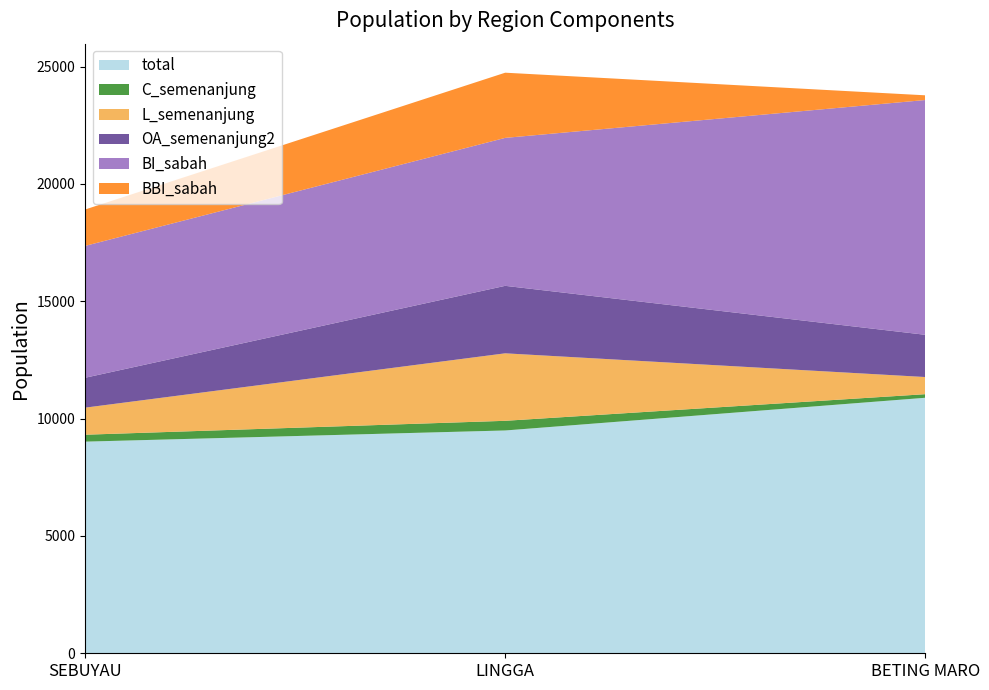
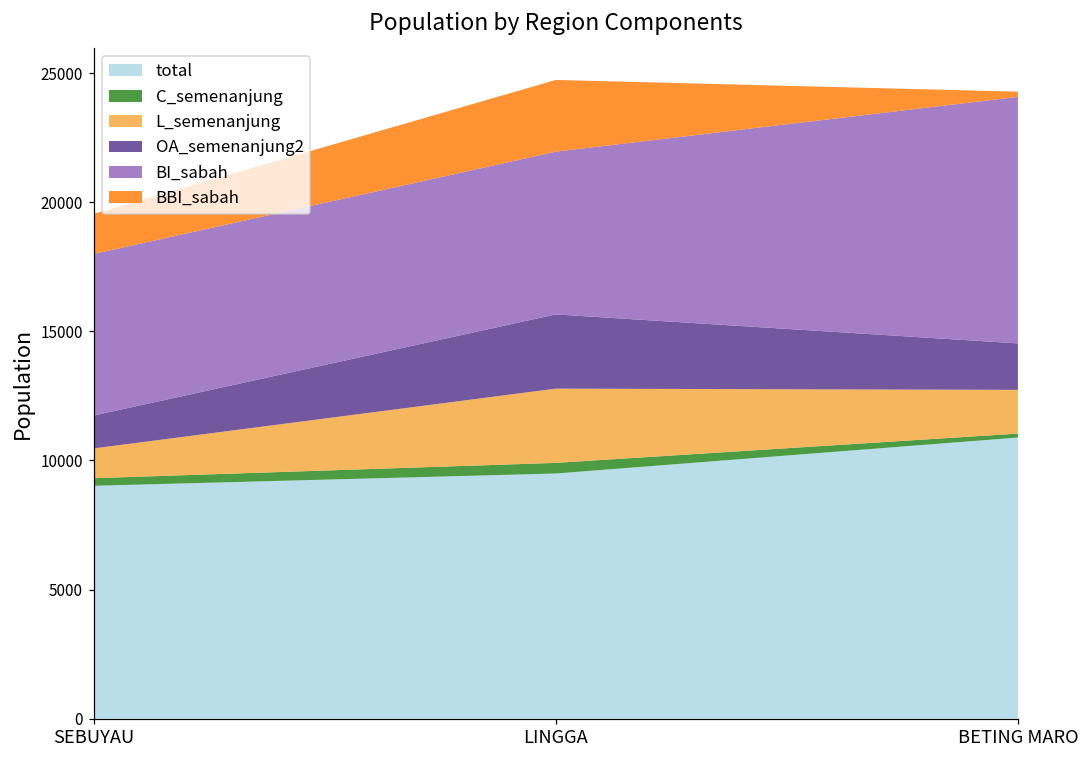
  {
    "total": {
      "SEBUYAU": 9000,
      "LINGGA": 9500,
      "BETING MARO": 10900
    },
    "C_semenanjung": {
      "SEBUYAU": 300,
      "LINGGA": 400,
      "BETING MARO": 200
    },
    "L_semenanjung": {
      "SEBUYAU": 1200,
      "LINGGA": 2900,
-     "BETING MARO": 700
+     "BETING MARO": 1700
    },
    "OA_semenanjung2": {
      "SEBUYAU": 1300,
      "LINGGA": 2900,
      "BETING MARO": 1800
    },
    "BI_sabah": {
-     "SEBUYAU": 5600,
+     "SEBUYAU": 6300,
      "LINGGA": 6300,
-     "BETING MARO": 10000
+     "BETING MARO": 9600
    },
    "BBI_sabah": {
      "SEBUYAU": 1600,
      "LINGGA": 2800,
      "BETING MARO": 200
    }
  }
